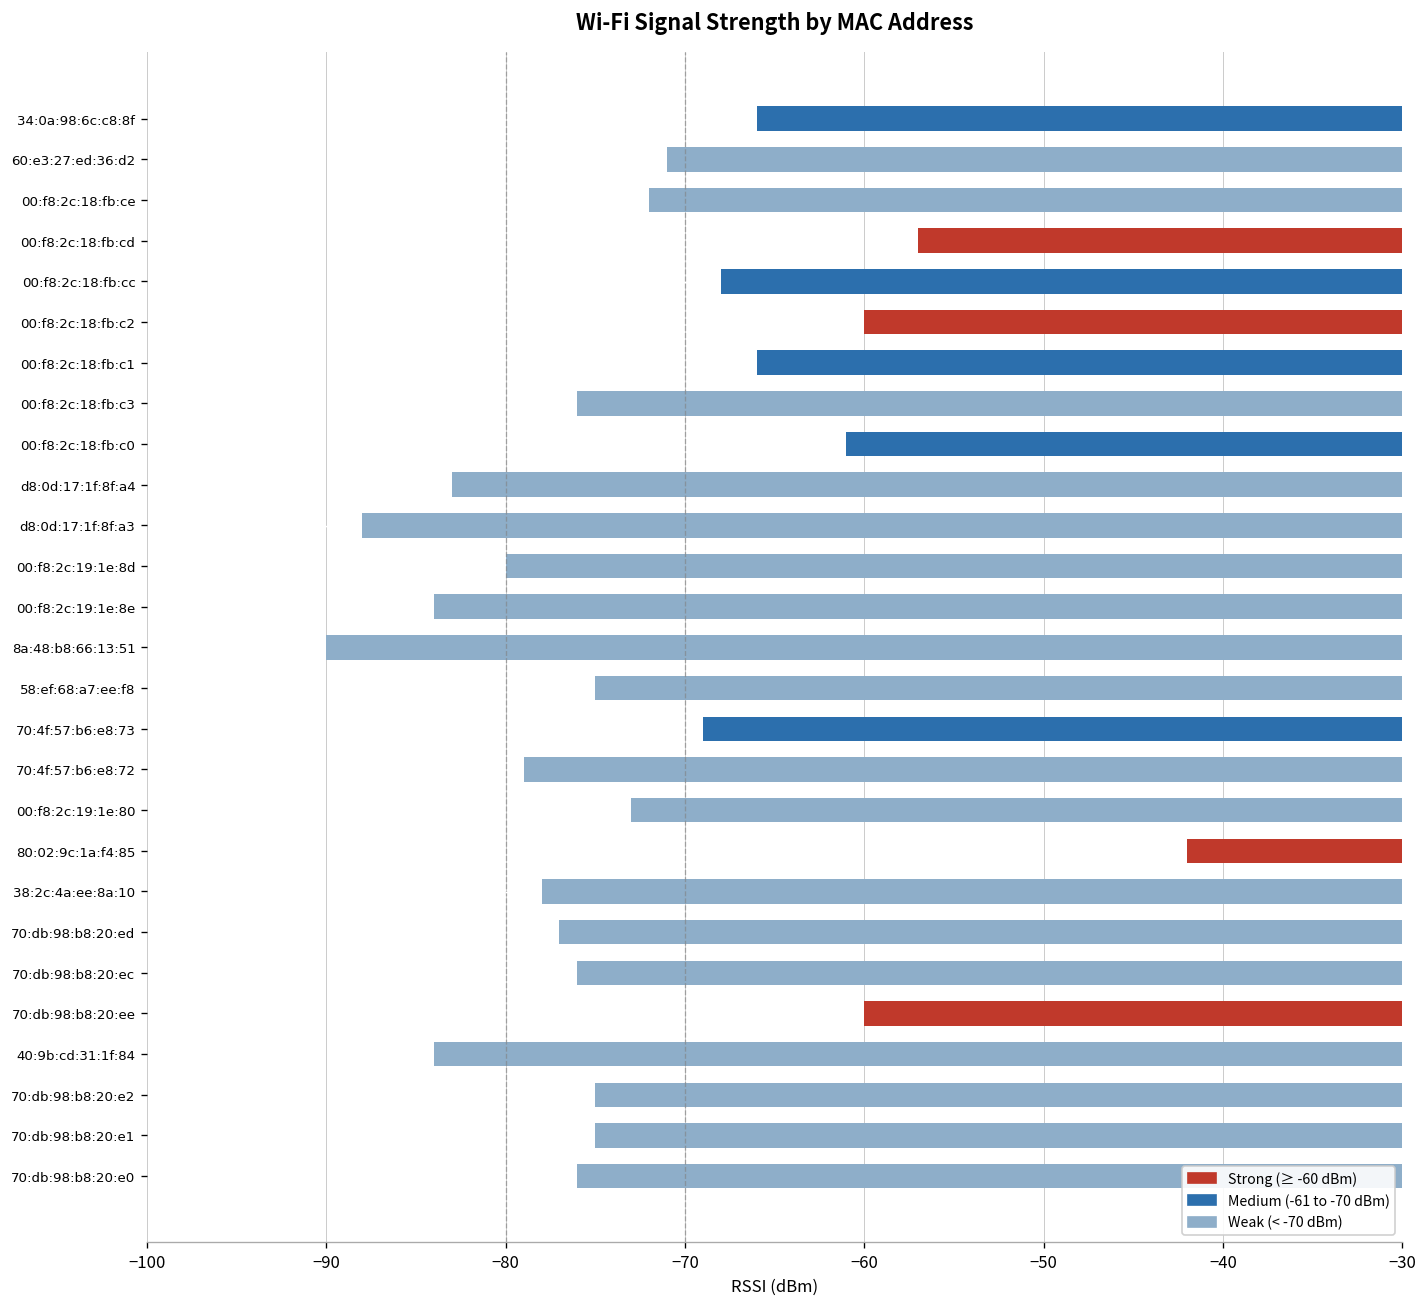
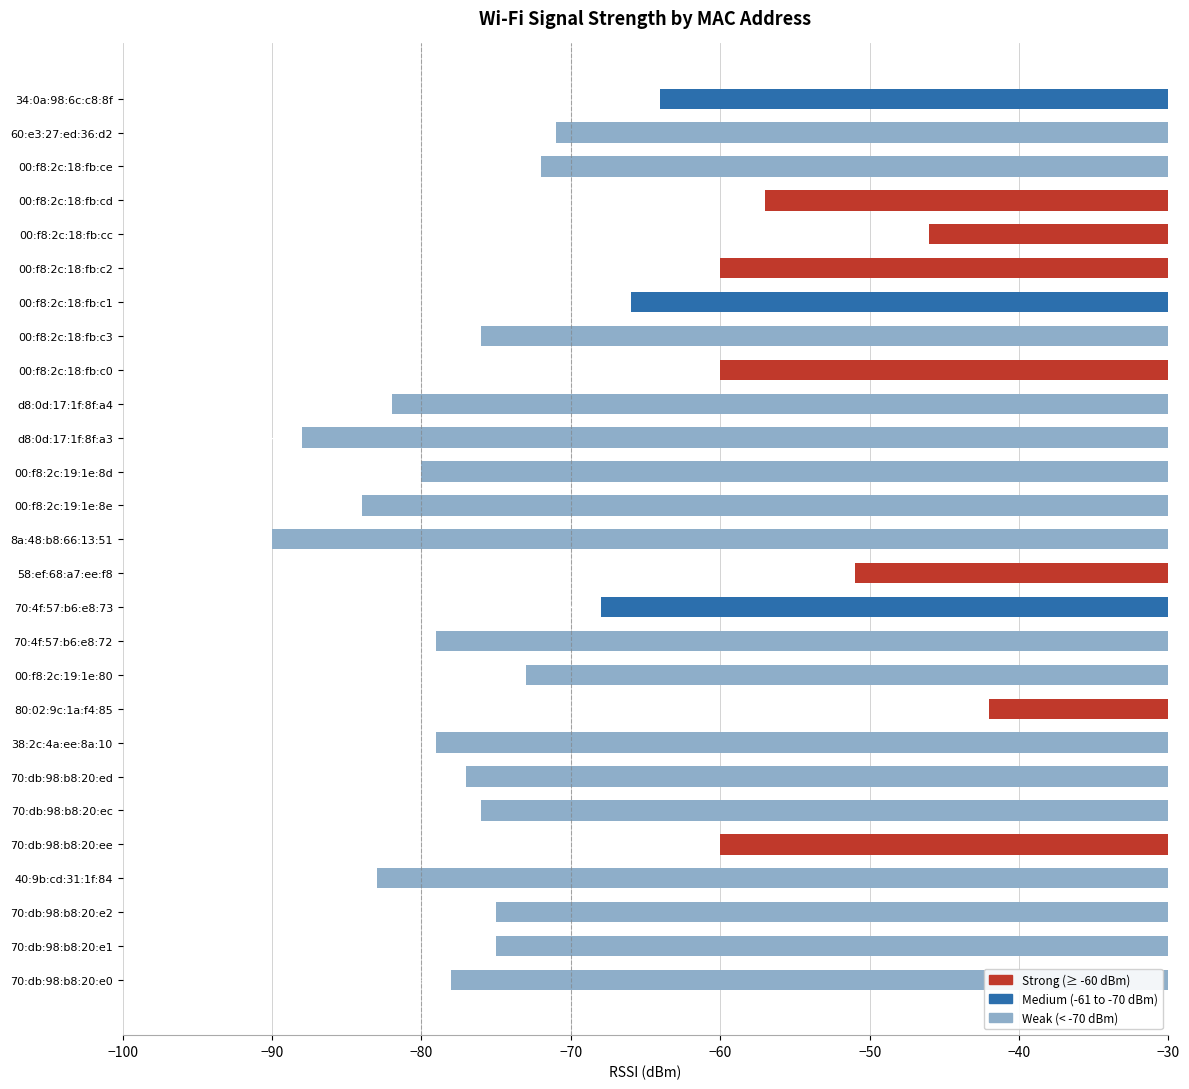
  {
-   "34:0a:98:6c:c8:8f": -66,
+   "34:0a:98:6c:c8:8f": -64,
    "60:e3:27:ed:36:d2": -71,
    "00:f8:2c:18:fb:ce": -72,
    "00:f8:2c:18:fb:cd": -57,
-   "00:f8:2c:18:fb:cc": -68,
+   "00:f8:2c:18:fb:cc": -46,
    "00:f8:2c:18:fb:c2": -60,
    "00:f8:2c:18:fb:c1": -66,
    "00:f8:2c:18:fb:c3": -76,
-   "00:f8:2c:18:fb:c0": -61,
-   "d8:0d:17:1f:8f:a4": -83,
+   "00:f8:2c:18:fb:c0": -60,
+   "d8:0d:17:1f:8f:a4": -82,
    "d8:0d:17:1f:8f:a3": -88,
    "00:f8:2c:19:1e:8d": -80,
    "00:f8:2c:19:1e:8e": -84,
    "8a:48:b8:66:13:51": -90,
-   "58:ef:68:a7:ee:f8": -75,
-   "70:4f:57:b6:e8:73": -69,
+   "58:ef:68:a7:ee:f8": -51,
+   "70:4f:57:b6:e8:73": -68,
    "70:4f:57:b6:e8:72": -79,
    "00:f8:2c:19:1e:80": -73,
    "80:02:9c:1a:f4:85": -42,
-   "38:2c:4a:ee:8a:10": -78,
+   "38:2c:4a:ee:8a:10": -79,
    "70:db:98:b8:20:ed": -77,
    "70:db:98:b8:20:ec": -76,
    "70:db:98:b8:20:ee": -60,
-   "40:9b:cd:31:1f:84": -84,
+   "40:9b:cd:31:1f:84": -83,
    "70:db:98:b8:20:e2": -75,
    "70:db:98:b8:20:e1": -75,
-   "70:db:98:b8:20:e0": -76
+   "70:db:98:b8:20:e0": -78
  }
